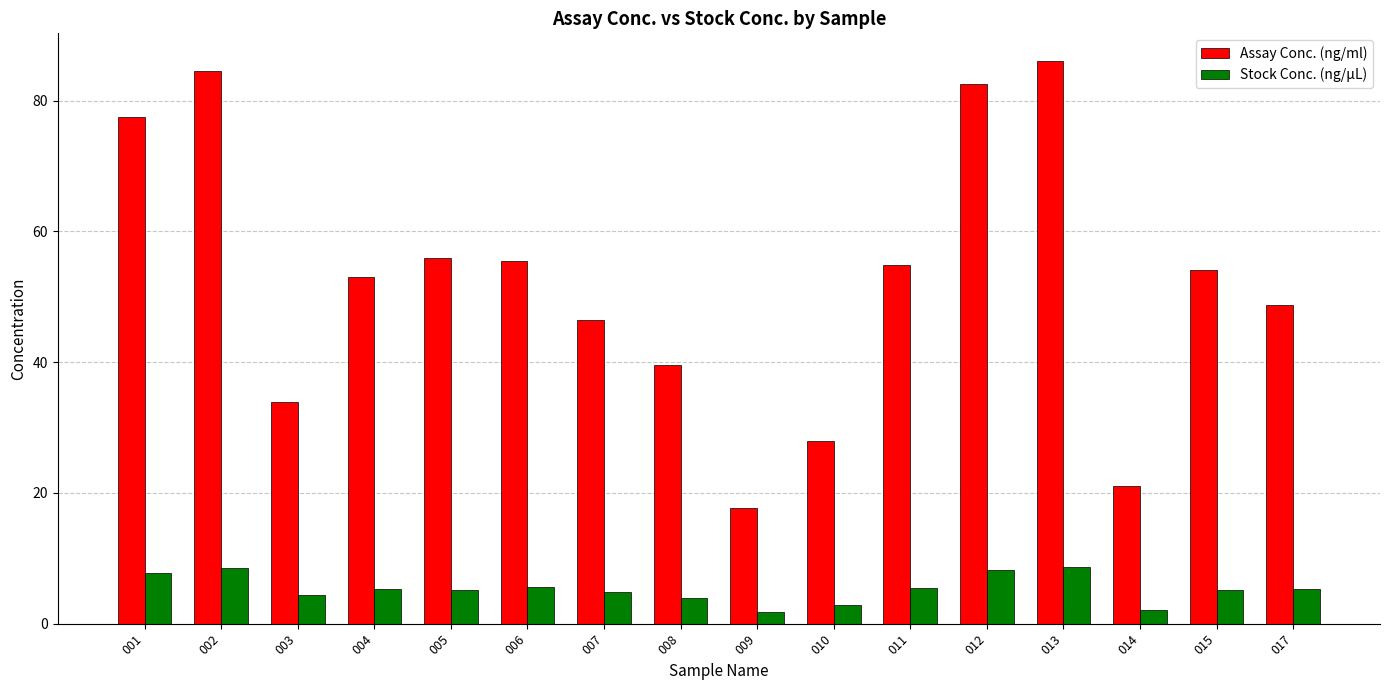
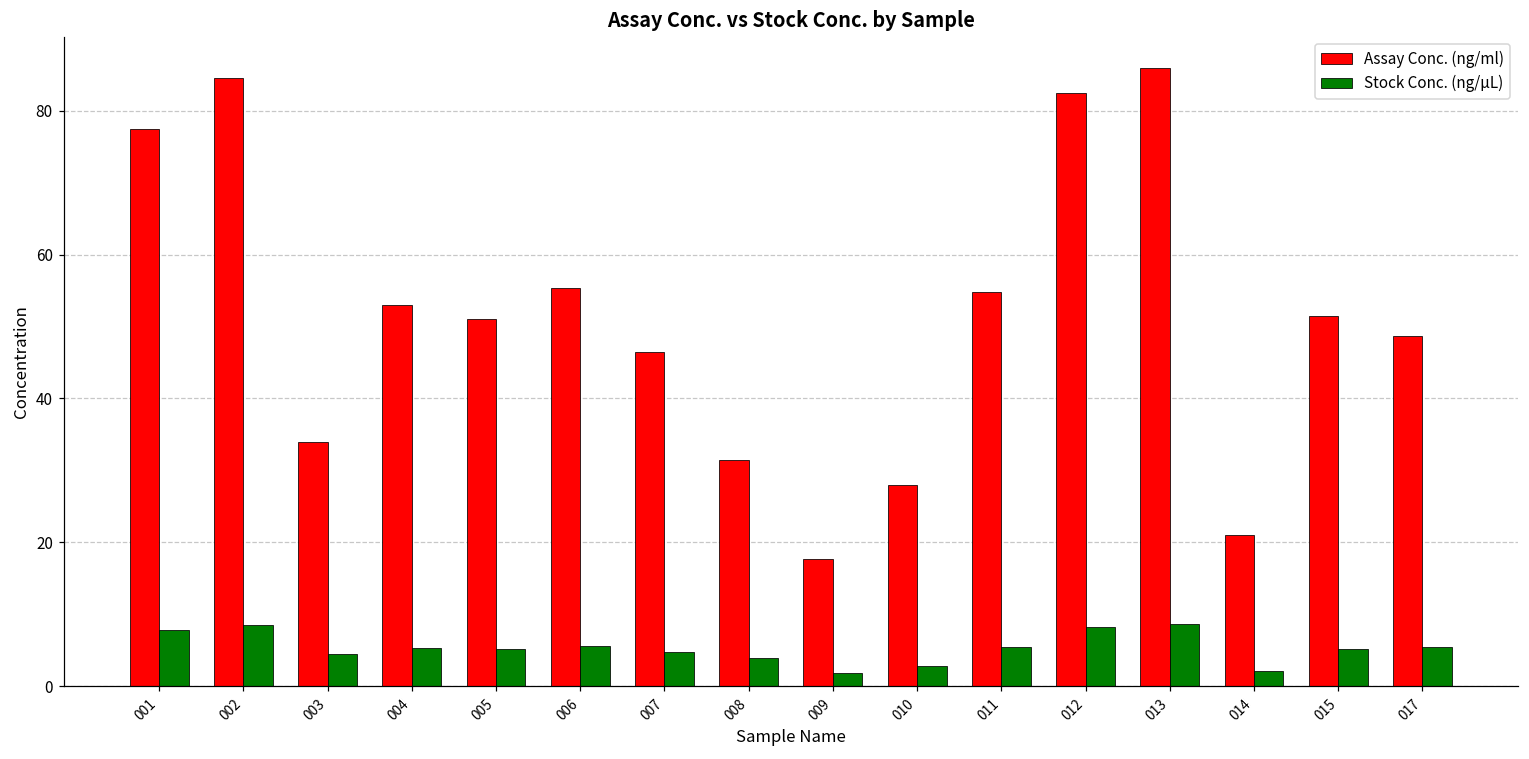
  {
    "Assay Conc. (ng/ml)": {
      "001": 78,
      "002": 85,
      "003": 34,
      "004": 53,
-     "005": 56,
+     "005": 51,
      "006": 55,
      "007": 46,
-     "008": 40,
+     "008": 31,
      "009": 18,
      "010": 28,
      "011": 55,
      "012": 83,
      "013": 86,
      "014": 21,
-     "015": 54,
+     "015": 51,
      "017": 49
    },
    "Stock Conc. (ng/µL)": {
      "001": 8,
      "002": 8,
      "003": 4,
      "004": 5,
      "005": 5,
      "006": 6,
      "007": 5,
      "008": 4,
      "009": 2,
      "010": 3,
      "011": 5,
      "012": 8,
      "013": 9,
      "014": 2,
      "015": 5,
      "017": 5
    }
  }
